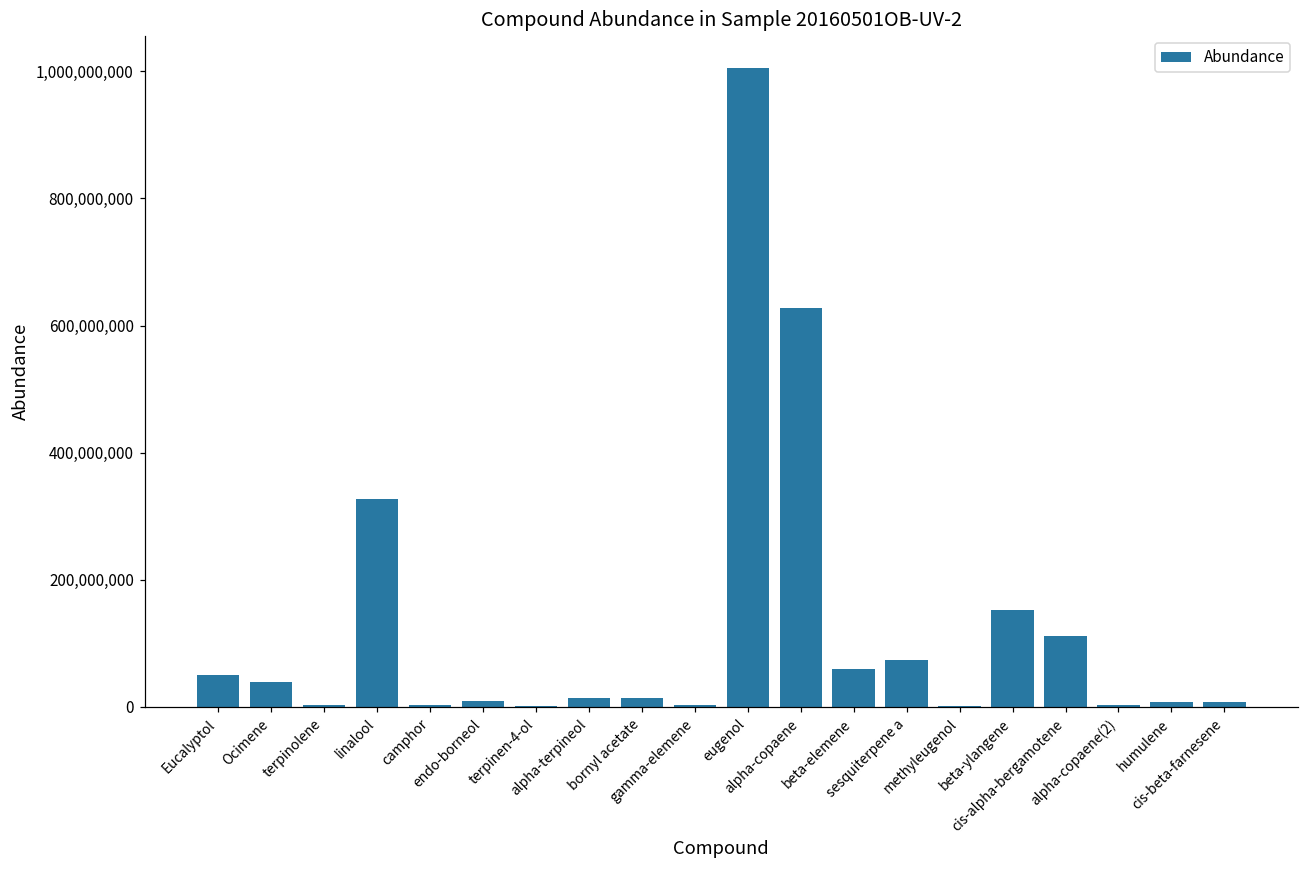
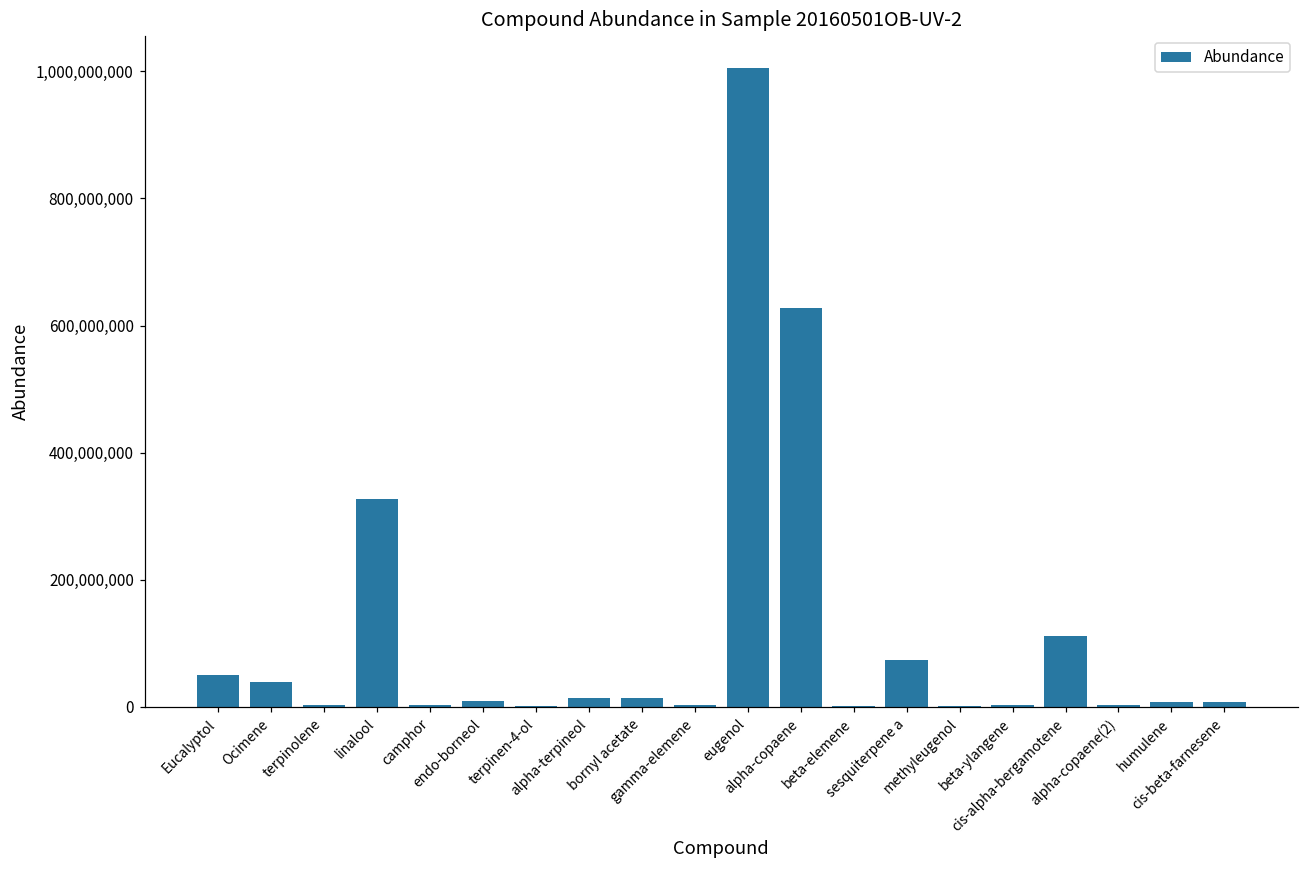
  {
    "Eucalyptol": "50,000,000",
    "Ocimene": "40,000,000",
    "linalool": "330,000,000",
    "endo-borneol": "10,000,000",
    "alpha-terpineol": "10,000,000",
    "bornyl acetate": "10,000,000",
    "eugenol": "1,010,000,000",
    "alpha-copaene": "630,000,000",
-   "beta-elemene": "60,000,000",
+   "beta-elemene": "0",
    "sesquiterpene a": "70,000,000",
-   "beta-ylangene": "150,000,000",
+   "beta-ylangene": "0",
    "cis-alpha-bergamotene": "110,000,000",
    "humulene": "10,000,000",
    "cis-beta-farnesene": "10,000,000"
  }
